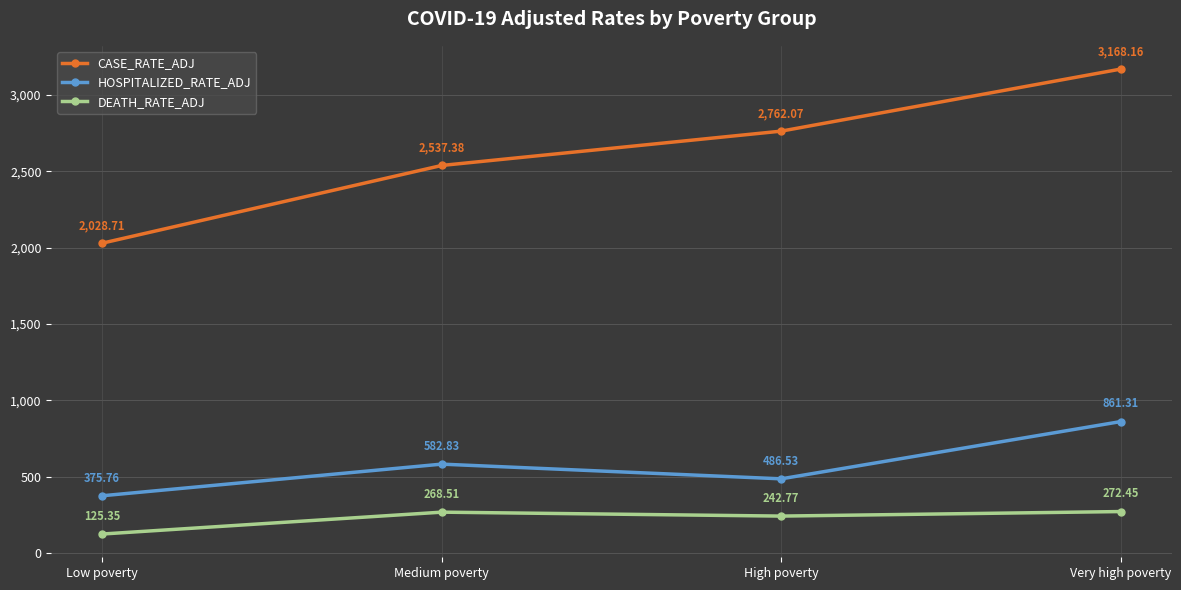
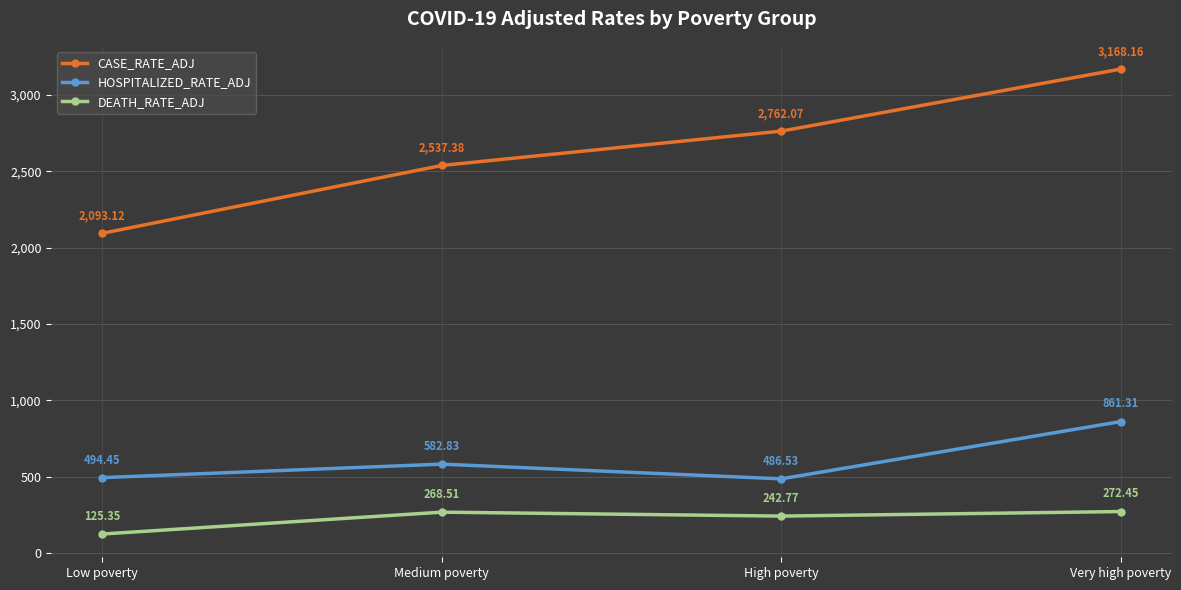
  {
    "CASE_RATE_ADJ": {
-     "Low poverty": "2,028.71",
+     "Low poverty": "2,093.12",
      "Medium poverty": "2,537.38",
      "High poverty": "2,762.07",
      "Very high poverty": "3,168.16"
    },
    "HOSPITALIZED_RATE_ADJ": {
-     "Low poverty": "375.76",
+     "Low poverty": "494.45",
      "Medium poverty": "582.83",
      "High poverty": "486.53",
      "Very high poverty": "861.31"
    },
    "DEATH_RATE_ADJ": {
      "Low poverty": "125.35",
      "Medium poverty": "268.51",
      "High poverty": "242.77",
      "Very high poverty": "272.45"
    }
  }
